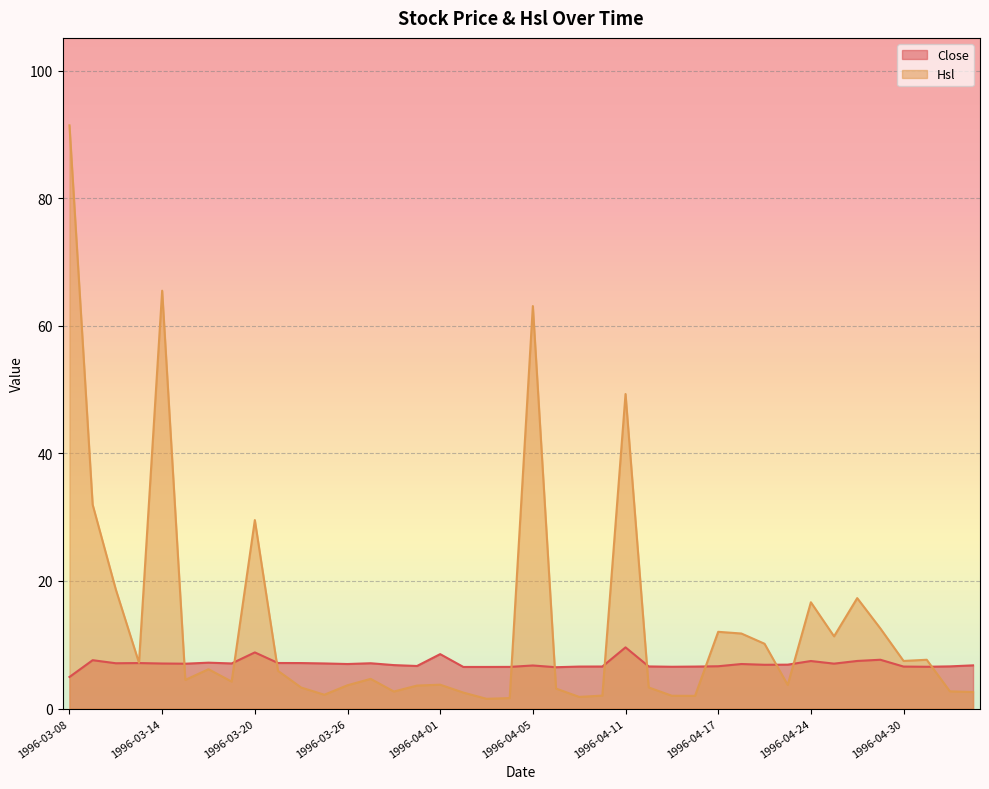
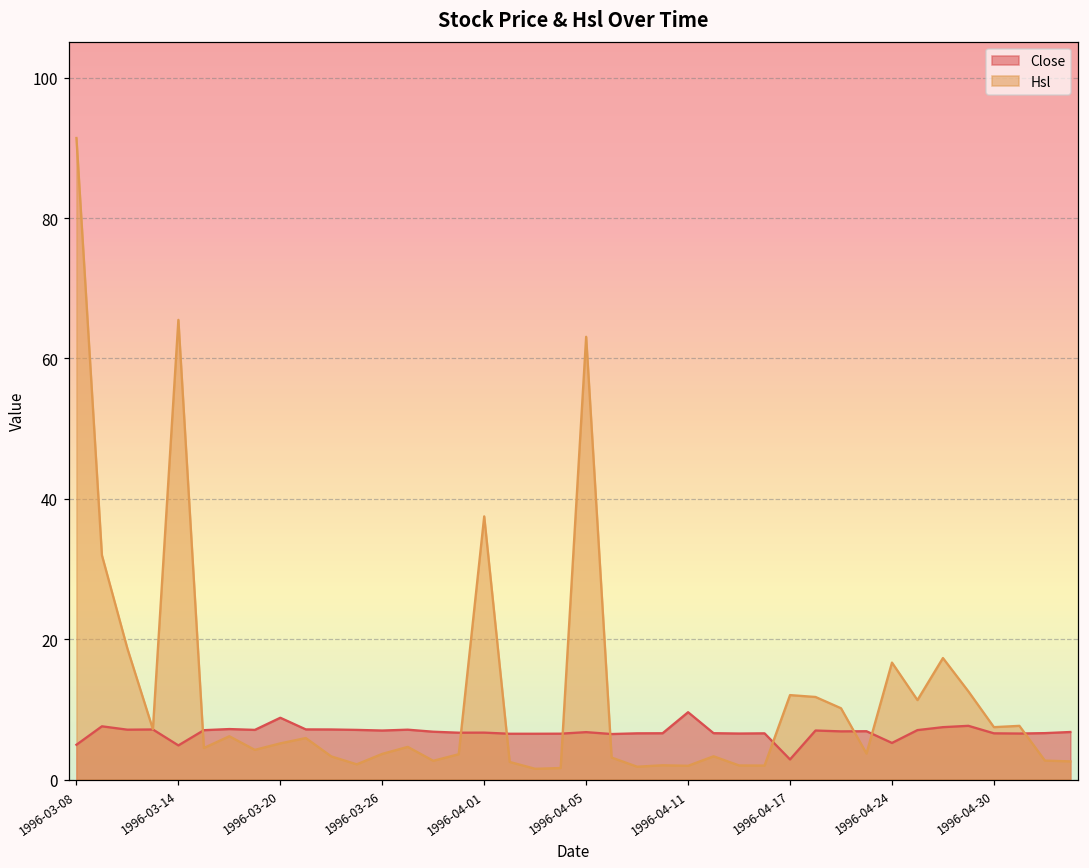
  {
    "Close": {
      "1996-03-08": 5,
-     "1996-03-14": 7,
+     "1996-03-14": 5,
      "1996-03-20": 9,
      "1996-03-26": 7,
-     "1996-04-01": 9,
+     "1996-04-01": 7,
      "1996-04-05": 7,
      "1996-04-11": 10,
-     "1996-04-17": 7,
-     "1996-04-24": 7,
+     "1996-04-17": 3,
+     "1996-04-24": 5,
      "1996-04-30": 7
    },
    "Hsl": {
      "1996-03-08": 91,
      "1996-03-14": 65,
-     "1996-03-20": 30,
+     "1996-03-20": 5,
      "1996-03-26": 4,
-     "1996-04-01": 4,
+     "1996-04-01": 37,
      "1996-04-05": 63,
-     "1996-04-11": 49,
+     "1996-04-11": 2,
      "1996-04-17": 12,
      "1996-04-24": 17,
      "1996-04-30": 7
    }
  }
